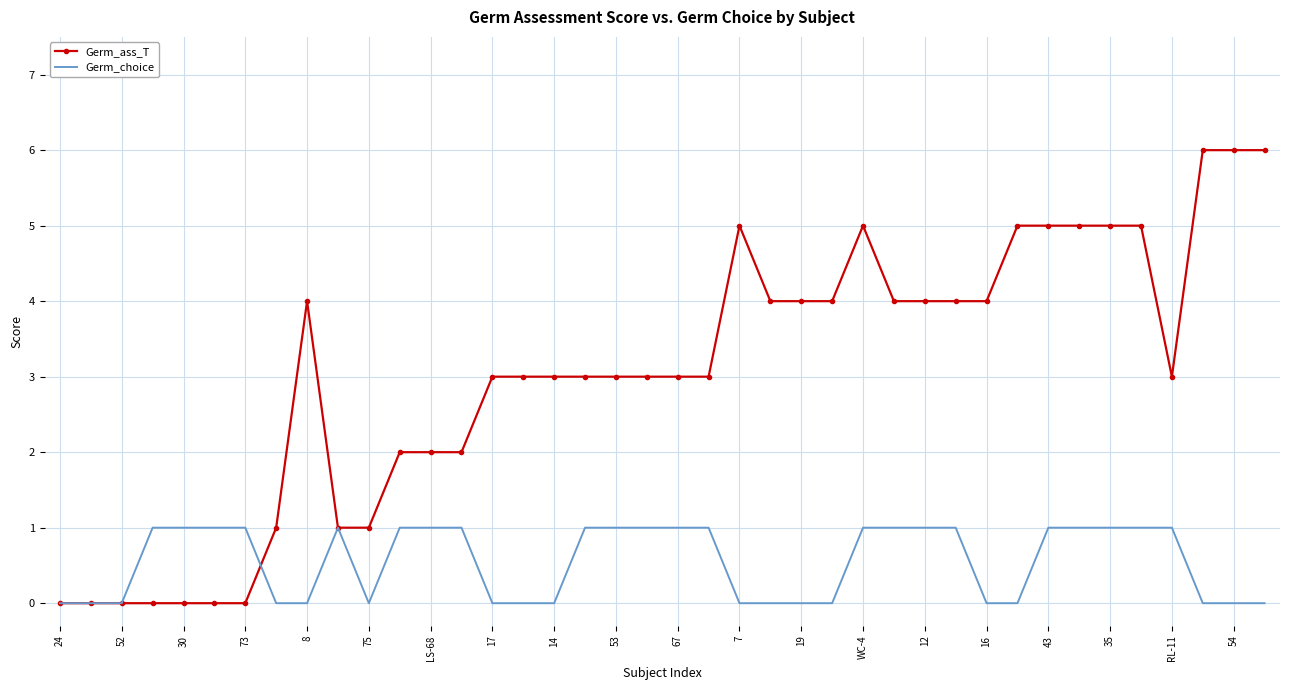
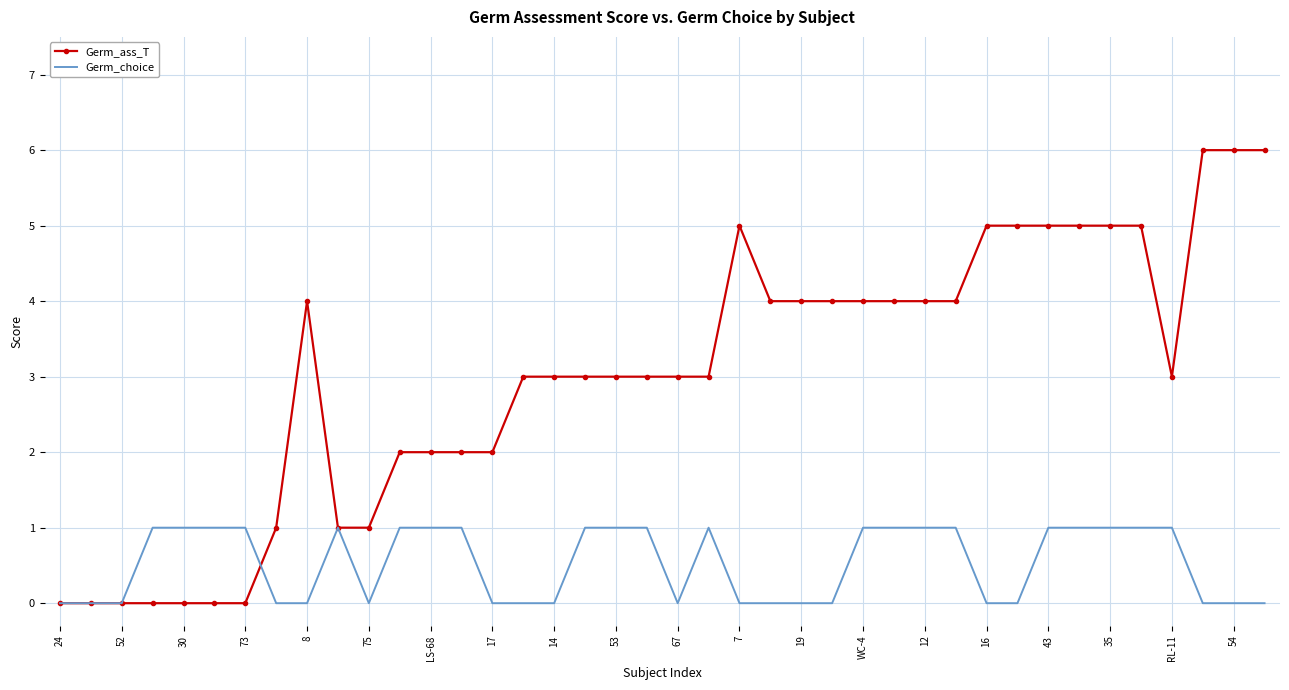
  {
    "Germ_ass_T": {
      "30": 0,
      "73": 0,
      "8": 4,
      "75": 1,
      "LS-68": 2,
-     "17": 3,
+     "17": 2,
      "14": 3,
      "53": 3,
      "67": 3,
      "7": 5,
      "19": 4,
-     "WC-4": 5,
+     "WC-4": 4,
      "12": 4,
-     "16": 4,
+     "16": 5,
      "43": 5,
      "35": 5,
      "RL-11": 3,
      "54": 6
    },
    "Germ_choice": {
      "30": 1,
      "73": 1,
      "8": 0,
      "75": 0,
      "LS-68": 1,
      "17": 0,
      "14": 0,
      "53": 1,
-     "67": 1,
+     "67": 0,
      "7": 0,
      "19": 0,
      "WC-4": 1,
      "12": 1,
      "16": 0,
      "43": 1,
      "35": 1,
      "RL-11": 1,
      "54": 0
    }
  }
